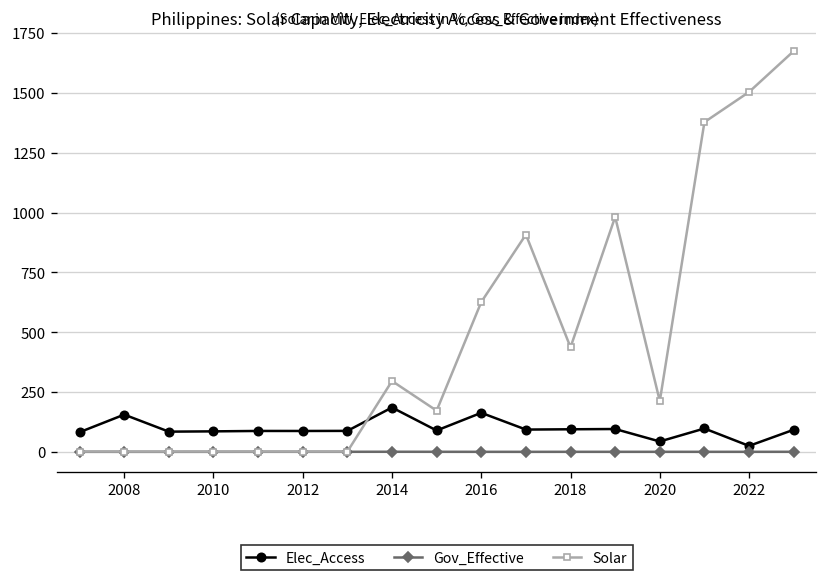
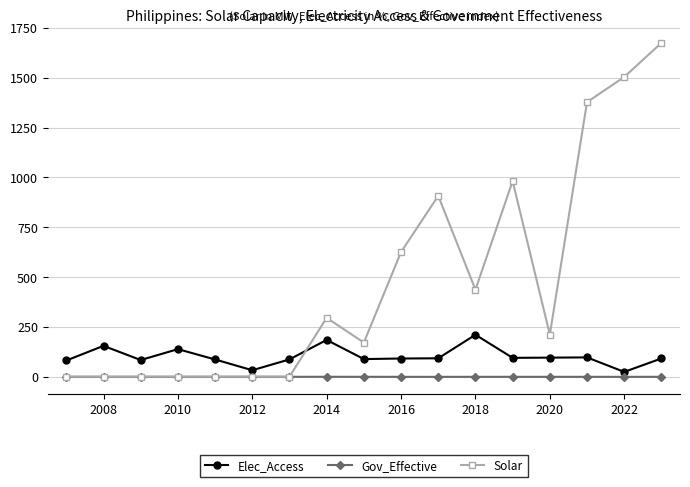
  {
    "Elec_Access": {
      "2008": 160,
-     "2010": 90,
-     "2012": 90,
+     "2010": 140,
+     "2012": 30,
      "2014": 190,
-     "2016": 160,
-     "2018": 90,
-     "2020": 40,
+     "2016": 90,
+     "2018": 210,
+     "2020": 100,
      "2022": 20
    },
    "Gov_Effective": {
      "2014": 0,
      "2016": 0,
      "2018": 0,
      "2020": 0,
      "2022": 0
    },
    "Solar": {
      "2014": 300,
      "2016": 630,
      "2018": 440,
      "2020": 210,
      "2022": 1500
    }
  }
